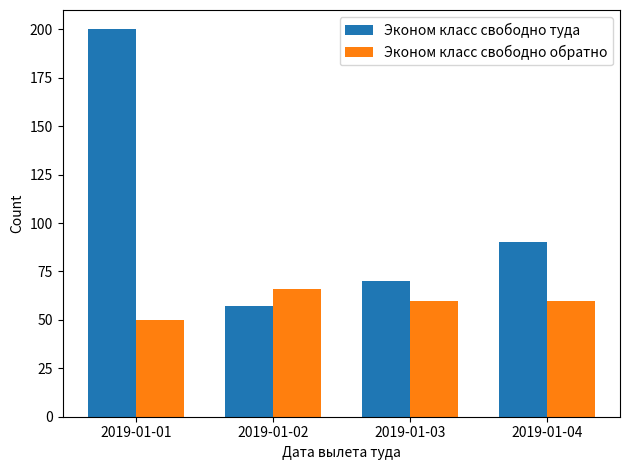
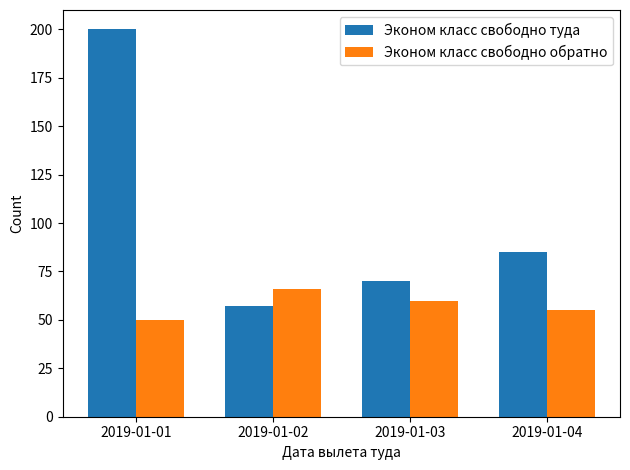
  {
    "Эконом класс свободно туда": {
      "2019-01-01": 200,
      "2019-01-02": 57,
      "2019-01-03": 70,
-     "2019-01-04": 90
+     "2019-01-04": 85
    },
    "Эконом класс свободно обратно": {
      "2019-01-01": 50,
      "2019-01-02": 66,
      "2019-01-03": 60,
-     "2019-01-04": 60
+     "2019-01-04": 55
    }
  }
